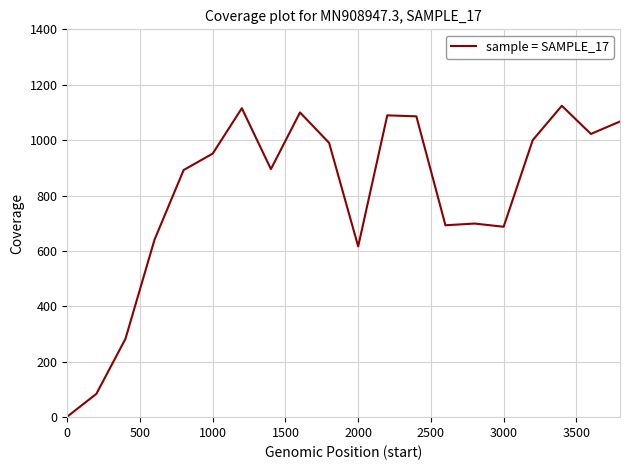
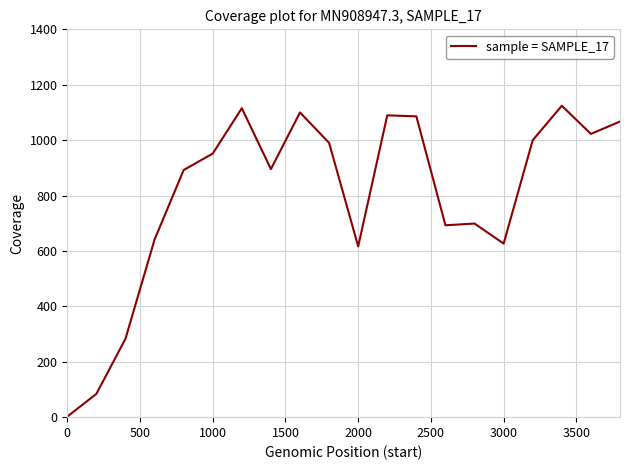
  {
    "0": 0,
    "1000": 950,
    "2000": 620,
-   "3000": 690
+   "3000": 630
  }
